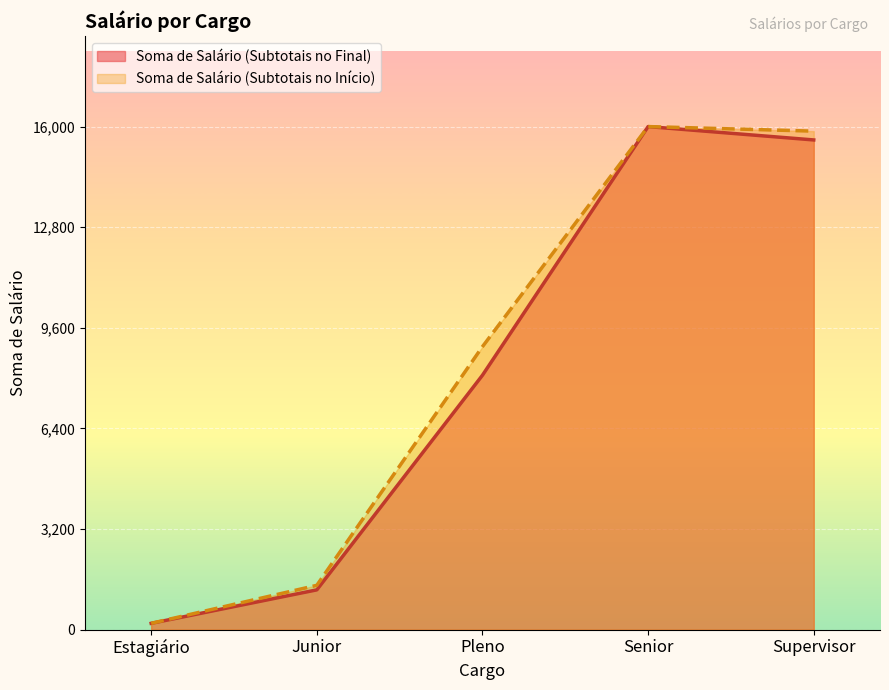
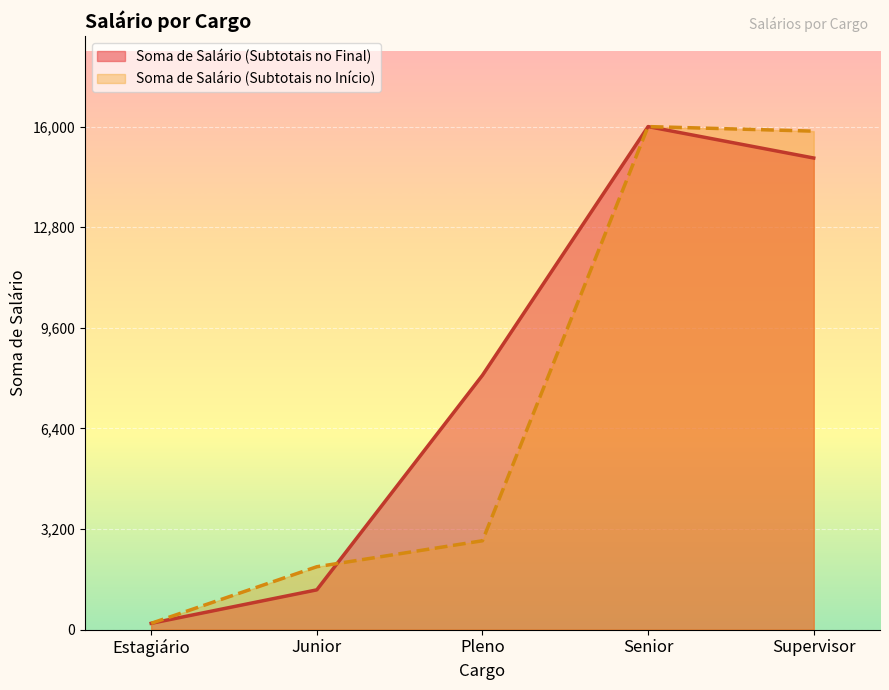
  {
    "Soma de Salário (Subtotais no Final)": {
      "Junior": "1,300",
      "Pleno": "8,100",
-     "Supervisor": "15,600"
+     "Supervisor": "15,000"
    },
    "Soma de Salário (Subtotais no Início)": {
-     "Junior": "1,400",
-     "Pleno": "9,000",
+     "Junior": "2,000",
+     "Pleno": "2,800",
      "Supervisor": "15,900"
    }
  }
